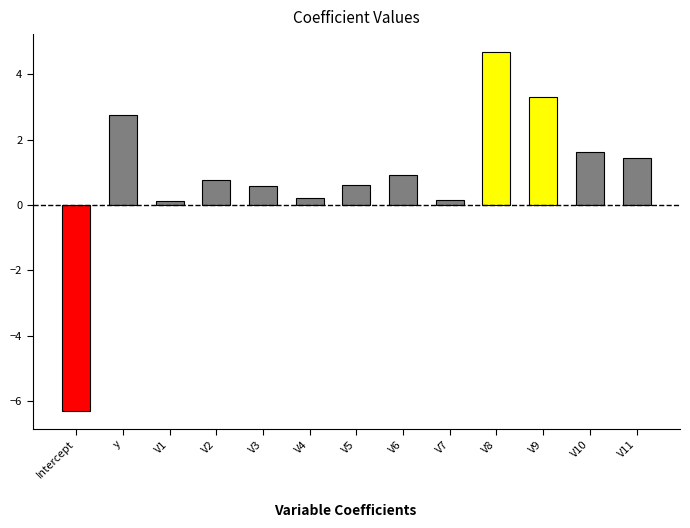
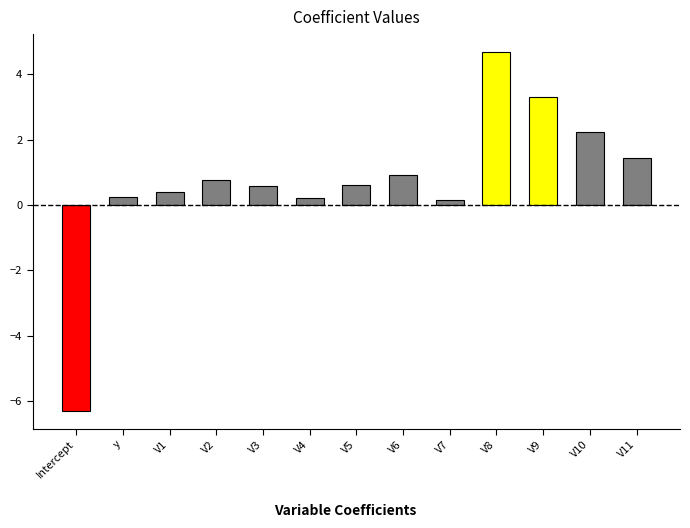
  {
    "Intercept": -6.3,
-   "y": 2.8,
-   "V1": 0.1,
+   "y": 0.2,
+   "V1": 0.4,
    "V2": 0.8,
    "V3": 0.6,
    "V4": 0.2,
    "V5": 0.6,
    "V6": 0.9,
    "V7": 0.2,
    "V8": 4.7,
    "V9": 3.3,
-   "V10": 1.6,
+   "V10": 2.2,
    "V11": 1.4
  }
